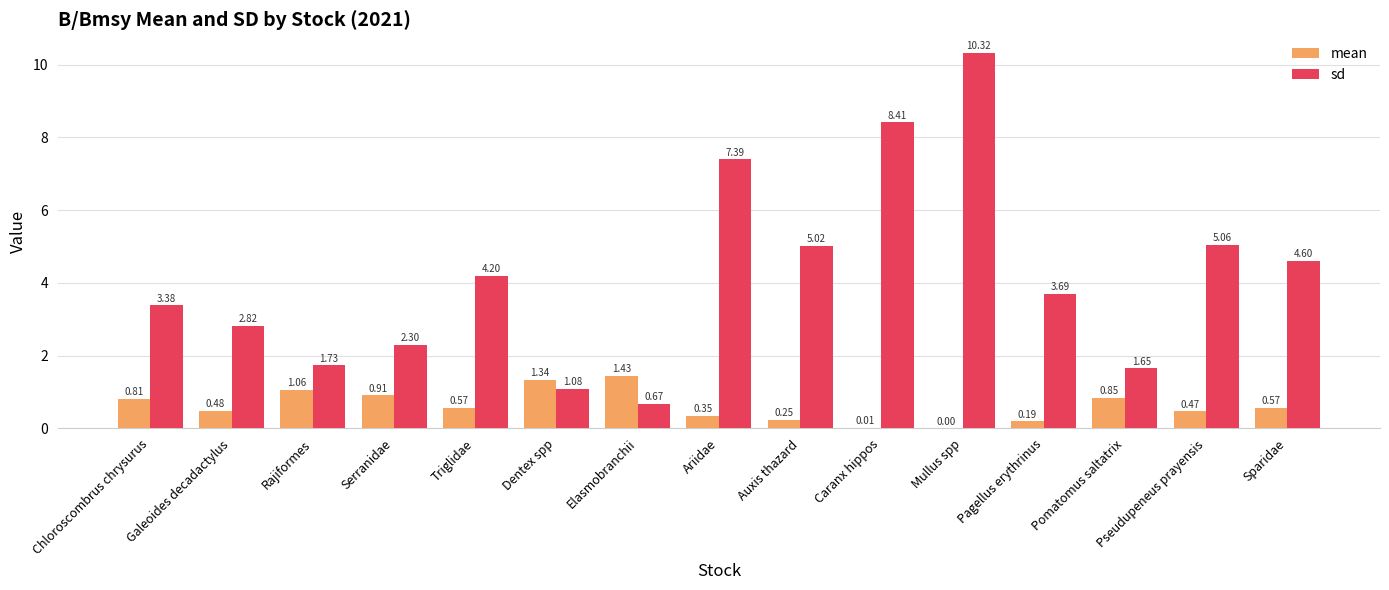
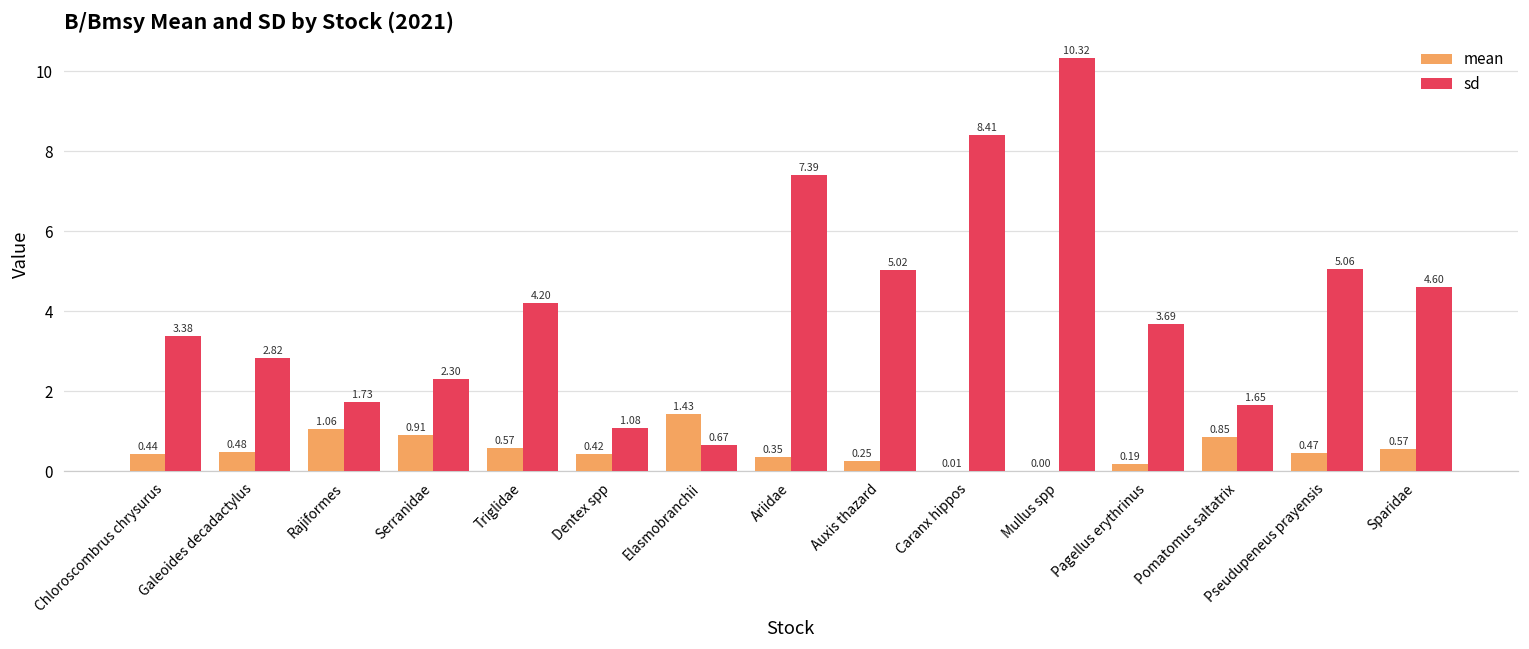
  {
    "mean": {
-     "Chloroscombrus chrysurus": 0.81,
+     "Chloroscombrus chrysurus": 0.44,
      "Galeoides decadactylus": 0.48,
      "Rajiformes": 1.06,
      "Serranidae": 0.91,
      "Triglidae": 0.57,
-     "Dentex spp": 1.34,
+     "Dentex spp": 0.42,
      "Elasmobranchii": 1.43,
      "Ariidae": 0.35,
      "Auxis thazard": 0.25,
      "Caranx hippos": 0.01,
      "Mullus spp": 0.00,
      "Pagellus erythrinus": 0.19,
      "Pomatomus saltatrix": 0.85,
      "Pseudupeneus prayensis": 0.47,
      "Sparidae": 0.57
    },
    "sd": {
      "Chloroscombrus chrysurus": 3.38,
      "Galeoides decadactylus": 2.82,
      "Rajiformes": 1.73,
      "Serranidae": 2.30,
      "Triglidae": 4.20,
      "Dentex spp": 1.08,
      "Elasmobranchii": 0.67,
      "Ariidae": 7.39,
      "Auxis thazard": 5.02,
      "Caranx hippos": 8.41,
      "Mullus spp": 10.32,
      "Pagellus erythrinus": 3.69,
      "Pomatomus saltatrix": 1.65,
      "Pseudupeneus prayensis": 5.06,
      "Sparidae": 4.60
    }
  }
